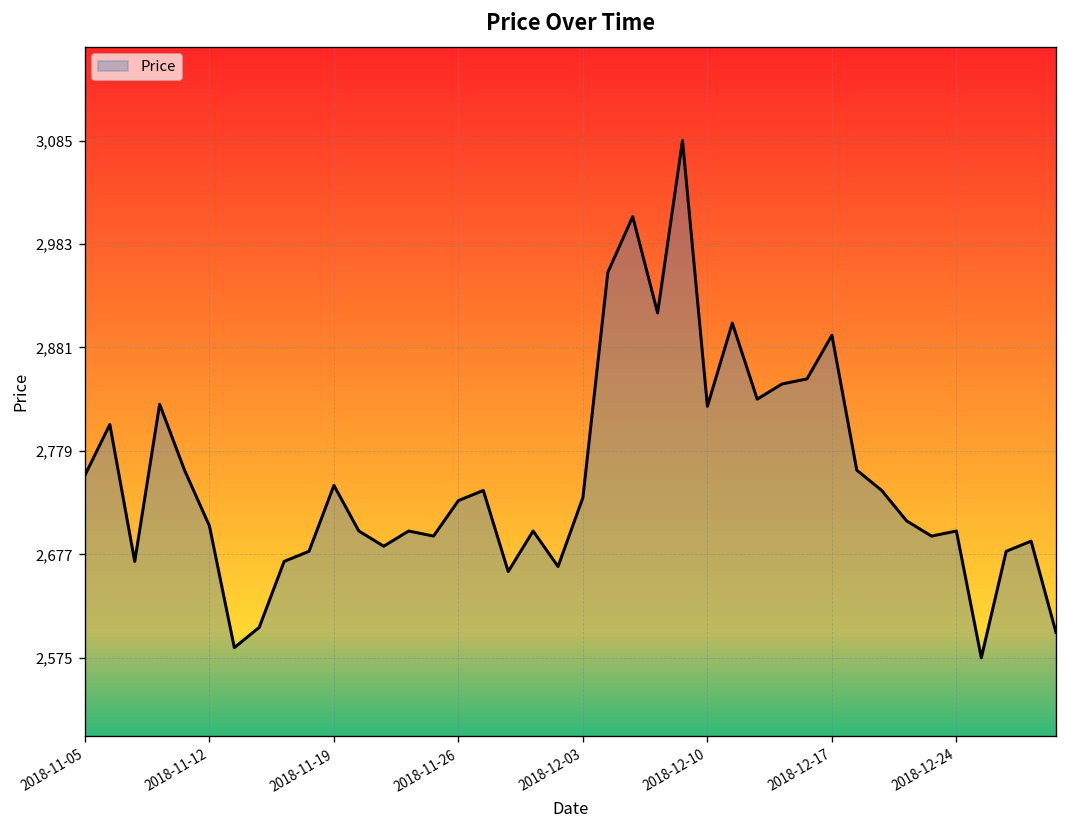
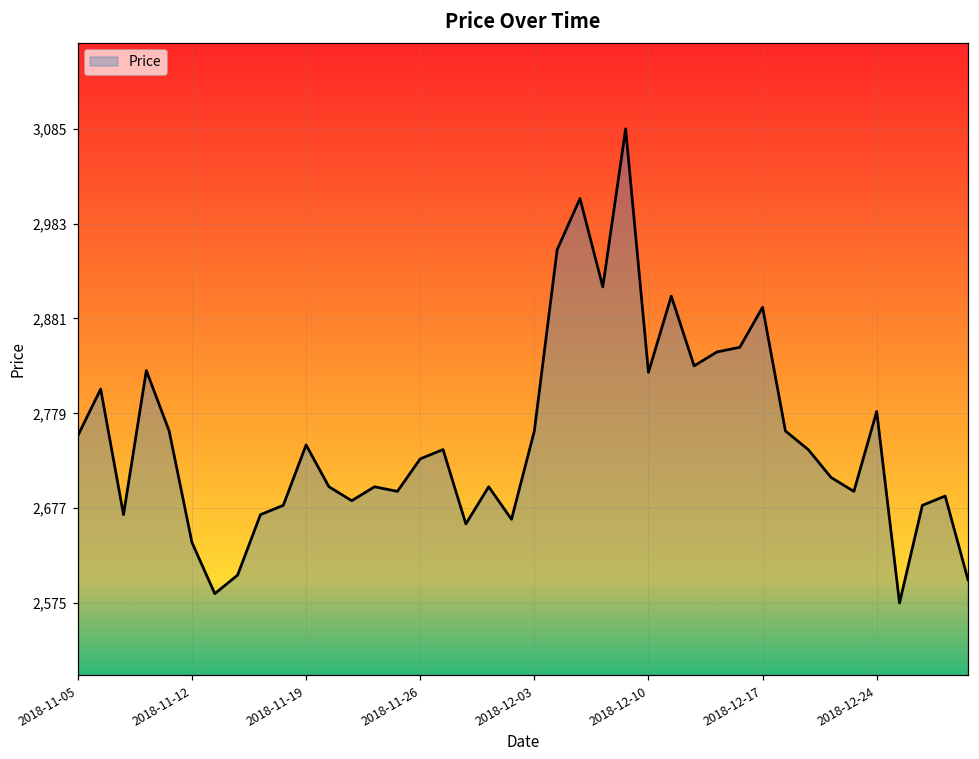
  {
    "2018-11-05": "2,760",
-   "2018-11-12": "2,710",
+   "2018-11-12": "2,640",
    "2018-11-19": "2,750",
    "2018-11-26": "2,730",
-   "2018-12-03": "2,730",
+   "2018-12-03": "2,760",
    "2018-12-10": "2,820",
    "2018-12-17": "2,890",
-   "2018-12-24": "2,700"
+   "2018-12-24": "2,780"
  }
